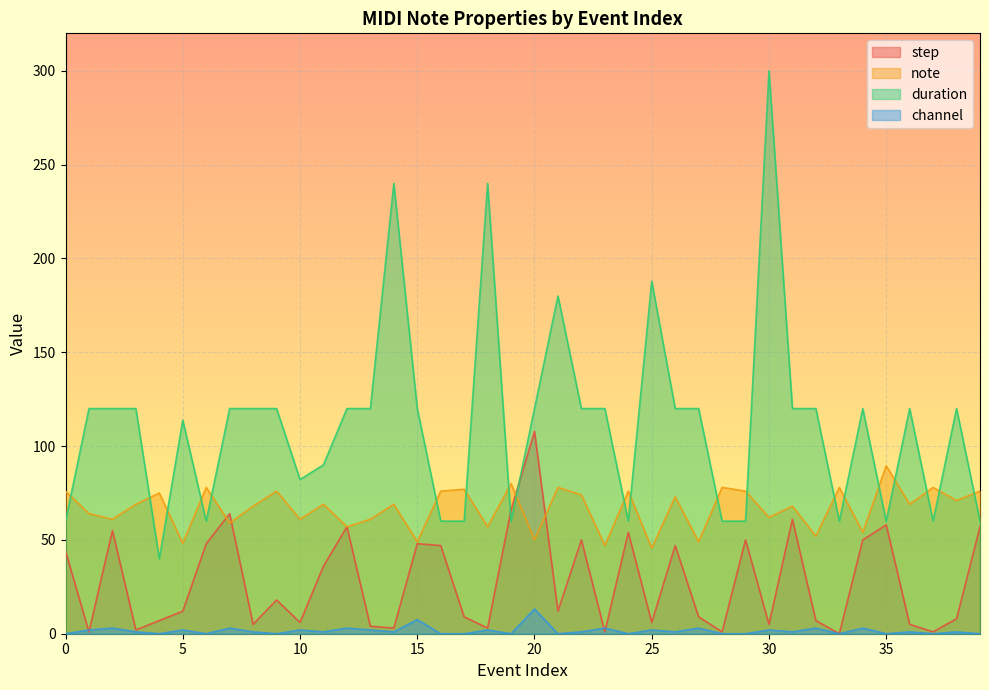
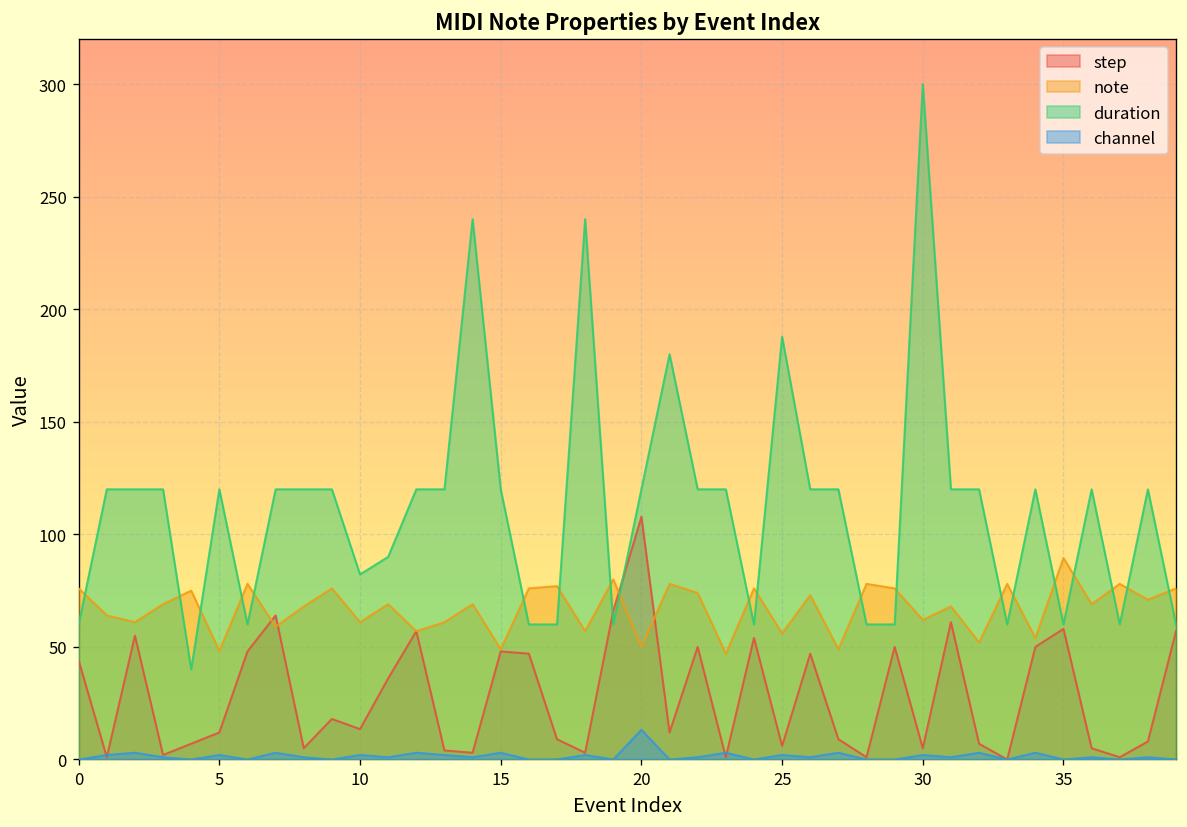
  {
    "step": {
      "0": 44,
      "5": 12,
-     "10": 6,
+     "10": 14,
      "20": 108,
      "25": 6,
      "30": 5,
      "35": 58
    },
    "note": {
      "0": 76,
      "5": 48,
      "10": 61,
      "20": 50,
-     "25": 46,
+     "25": 56,
      "30": 62,
      "35": 90
    },
    "duration": {
      "0": 60,
-     "5": 114,
+     "5": 120,
      "10": 82,
      "15": 120,
      "20": 120,
      "25": 188,
      "30": 300,
      "35": 60
    },
    "channel": {
      "0": 0,
      "5": 2,
      "10": 2,
-     "15": 8,
+     "15": 3,
      "20": 13,
      "25": 2,
      "30": 2,
      "35": 0
    }
  }
